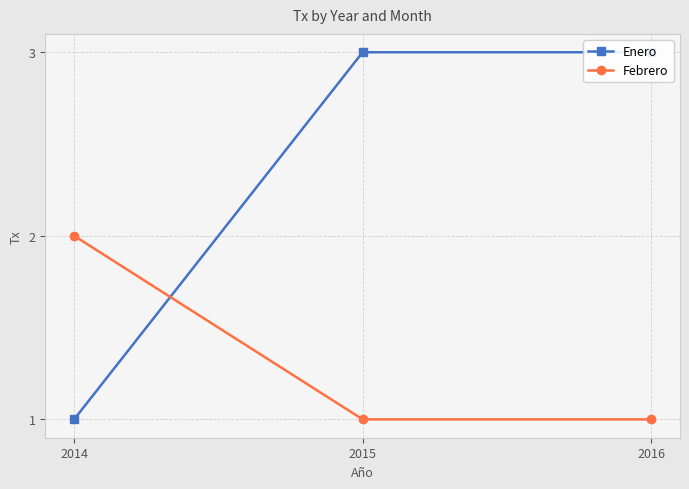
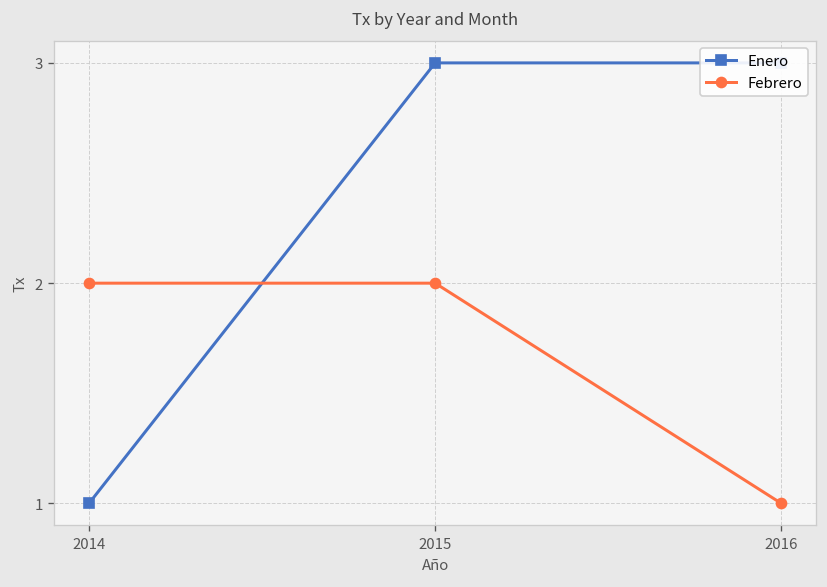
  {
    "Enero": {
      "2014": 1,
      "2015": 3
    },
    "Febrero": {
      "2014": 2,
-     "2015": 1,
+     "2015": 2,
      "2016": 1
    }
  }
